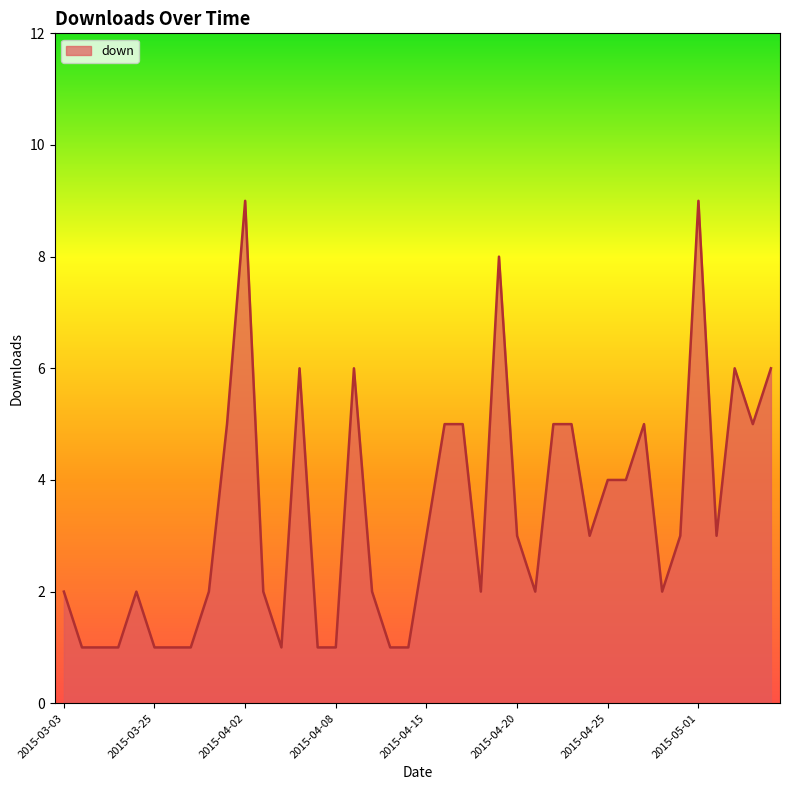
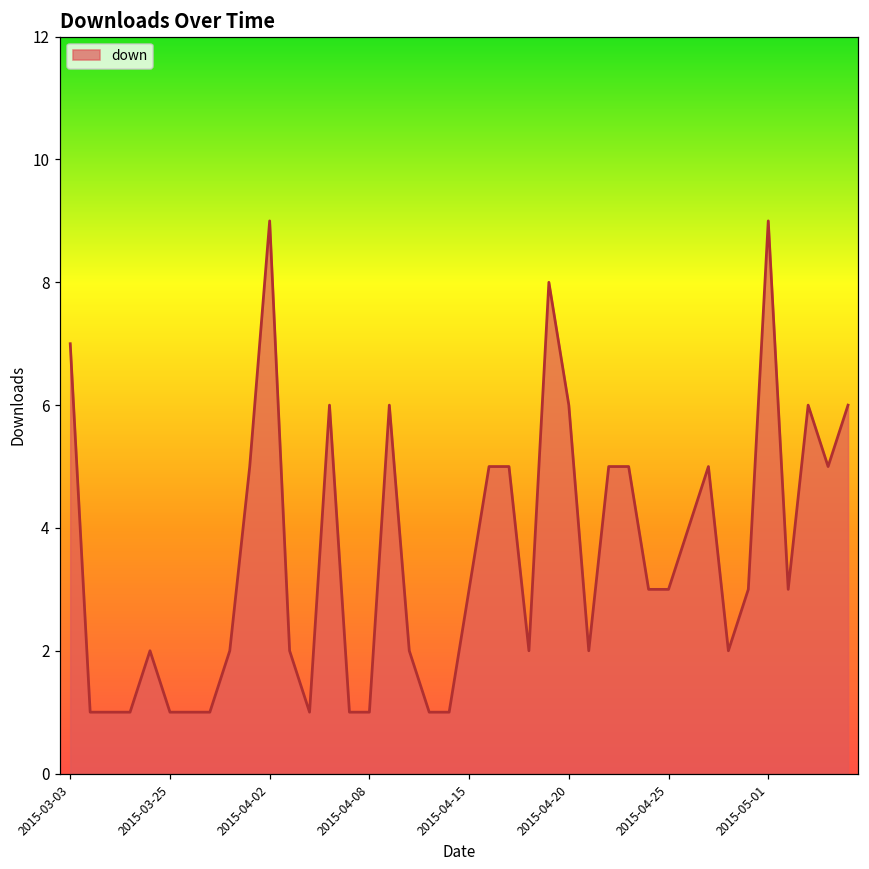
  {
-   "2015-03-03": 2,
+   "2015-03-03": 7,
    "2015-03-25": 1,
    "2015-04-02": 9,
    "2015-04-08": 1,
    "2015-04-15": 3,
-   "2015-04-20": 3,
-   "2015-04-25": 4,
+   "2015-04-20": 6,
+   "2015-04-25": 3,
    "2015-05-01": 9
  }
